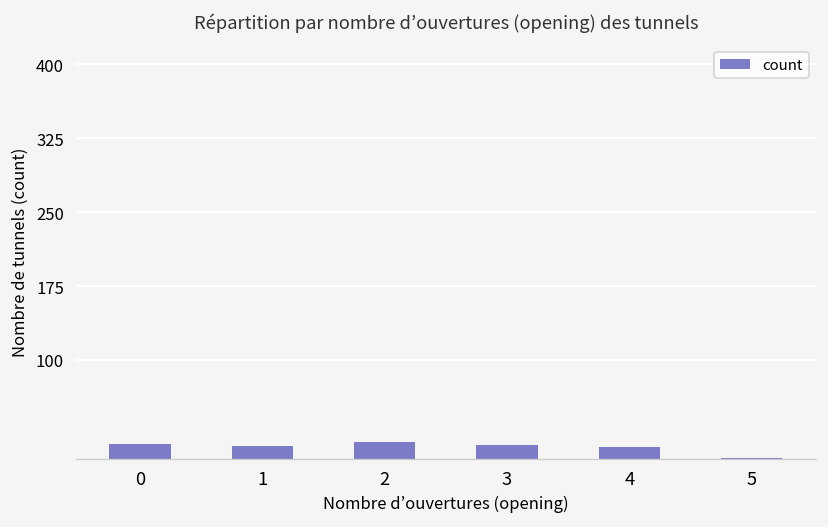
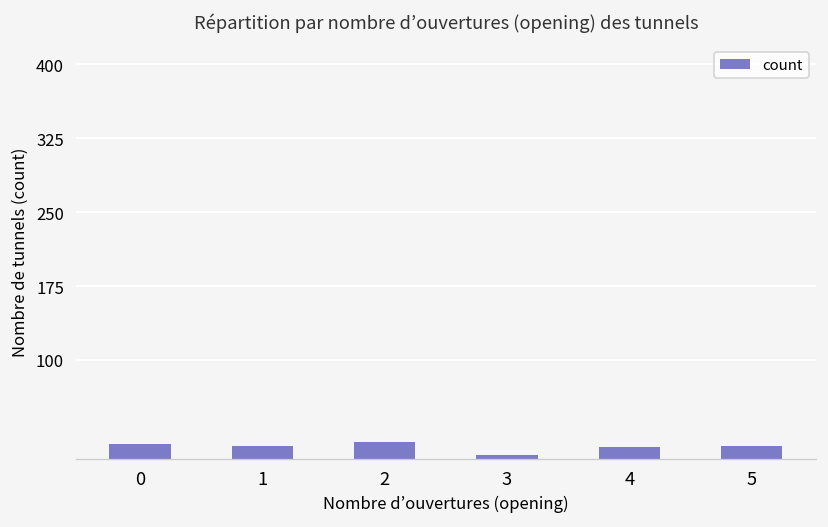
  {
    "0": 20,
    "1": 10,
    "2": 20,
-   "3": 10,
+   "3": 0,
    "4": 10,
-   "5": 0
+   "5": 10
  }
